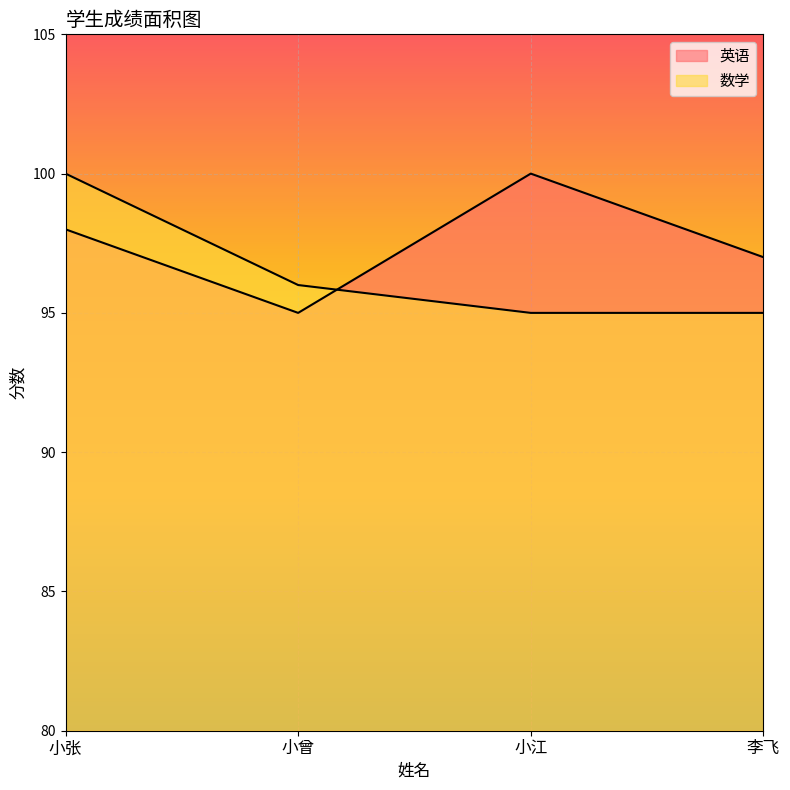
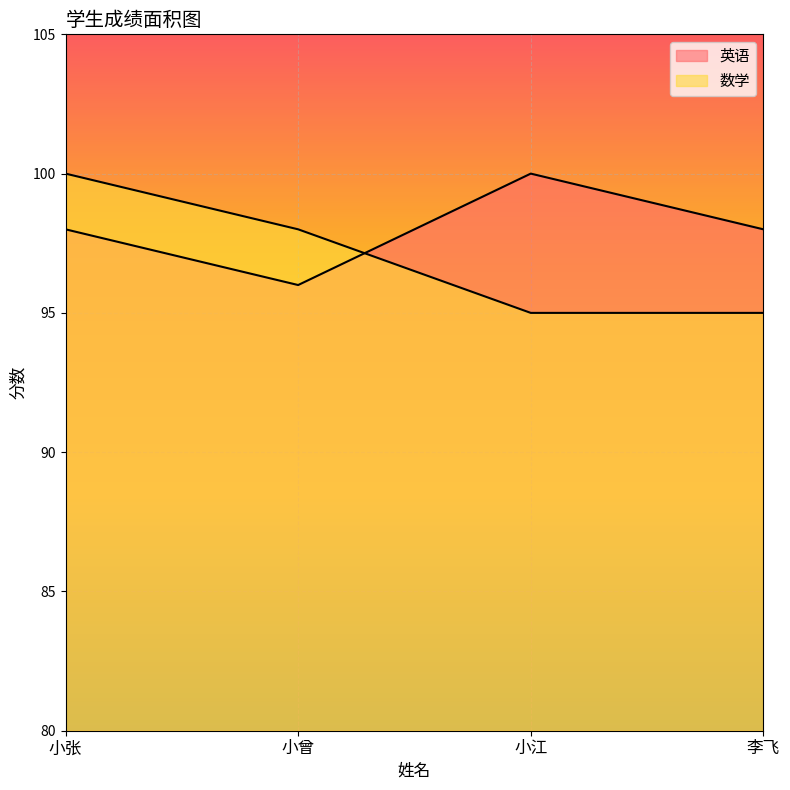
  {
    "英语": {
      "小张": 98,
-     "小曾": 95,
+     "小曾": 96,
      "小江": 100,
-     "李飞": 97
+     "李飞": 98
    },
    "数学": {
      "小张": 100,
-     "小曾": 96,
+     "小曾": 98,
      "小江": 95,
      "李飞": 95
    }
  }
